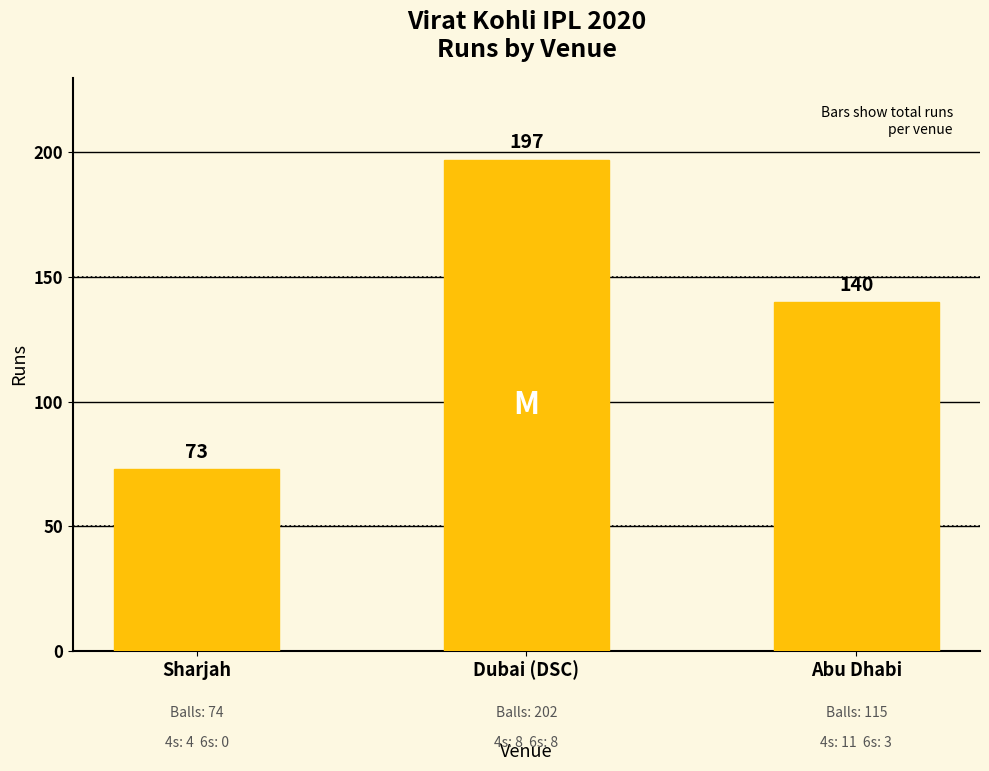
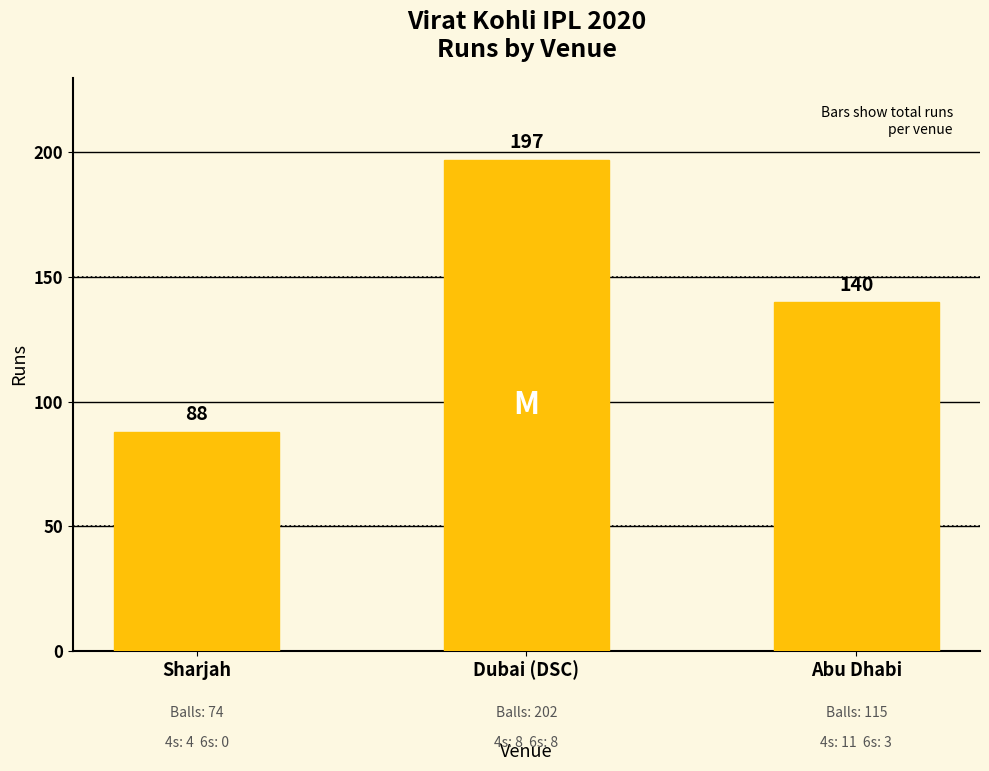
  {
-   "Sharjah": 73,
+   "Sharjah": 88,
    "Dubai (DSC)": 197,
    "Abu Dhabi": 140
  }
